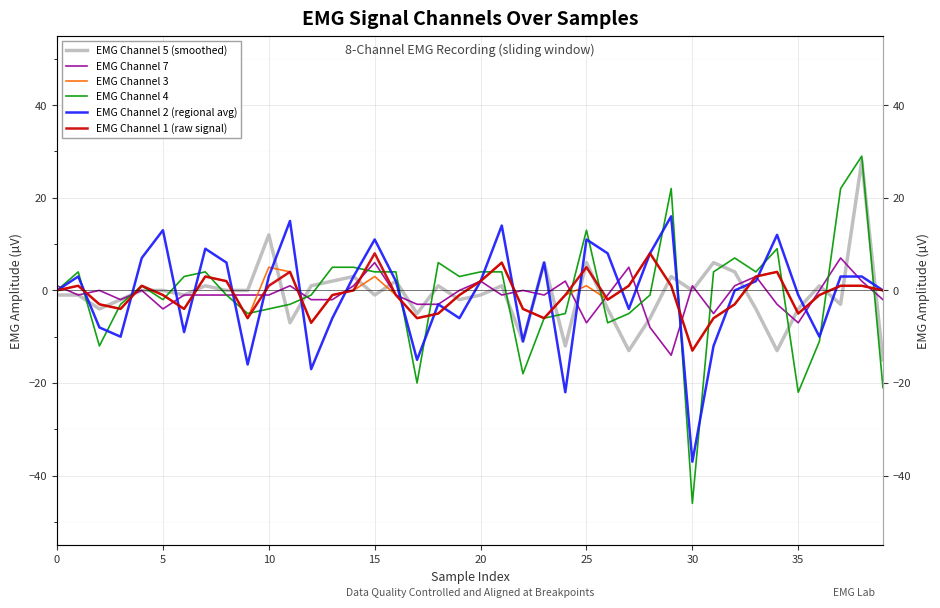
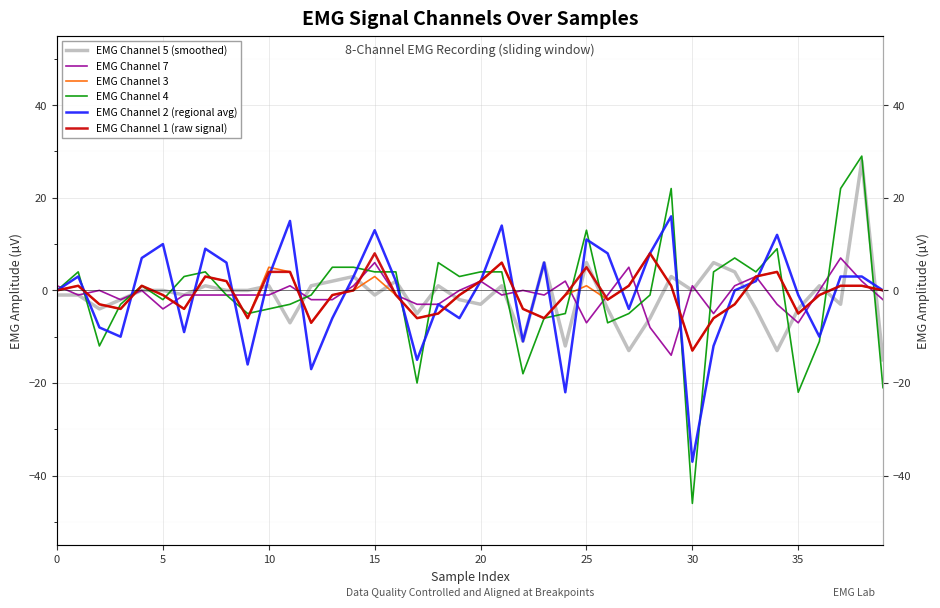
  {
    "EMG Channel 5 (smoothed)": {
      "0": -1,
      "5": 0,
-     "10": 12,
+     "10": 1,
      "15": -1,
-     "20": -1,
+     "20": -3,
      "25": 6,
      "30": 0,
      "35": -4
    },
    "EMG Channel 7": {
      "0": 1,
      "5": -4,
      "10": -1,
      "15": 6,
      "25": -7,
      "30": 1,
      "35": -7
    },
    "EMG Channel 3": {
      "10": 5,
      "15": 3,
      "25": 1
    },
    "EMG Channel 4": {
      "5": -2,
      "10": -4,
      "15": 4,
      "20": 4,
      "25": 13,
      "30": -46,
      "35": -22
    },
    "EMG Channel 2 (regional avg)": {
-     "5": 13,
+     "5": 10,
      "10": 3,
-     "15": 11,
+     "15": 13,
      "25": 11,
      "30": -37,
      "35": -1
    },
    "EMG Channel 1 (raw signal)": {
-     "10": 1,
+     "10": 4,
      "15": 8,
      "25": 5
    }
  }
